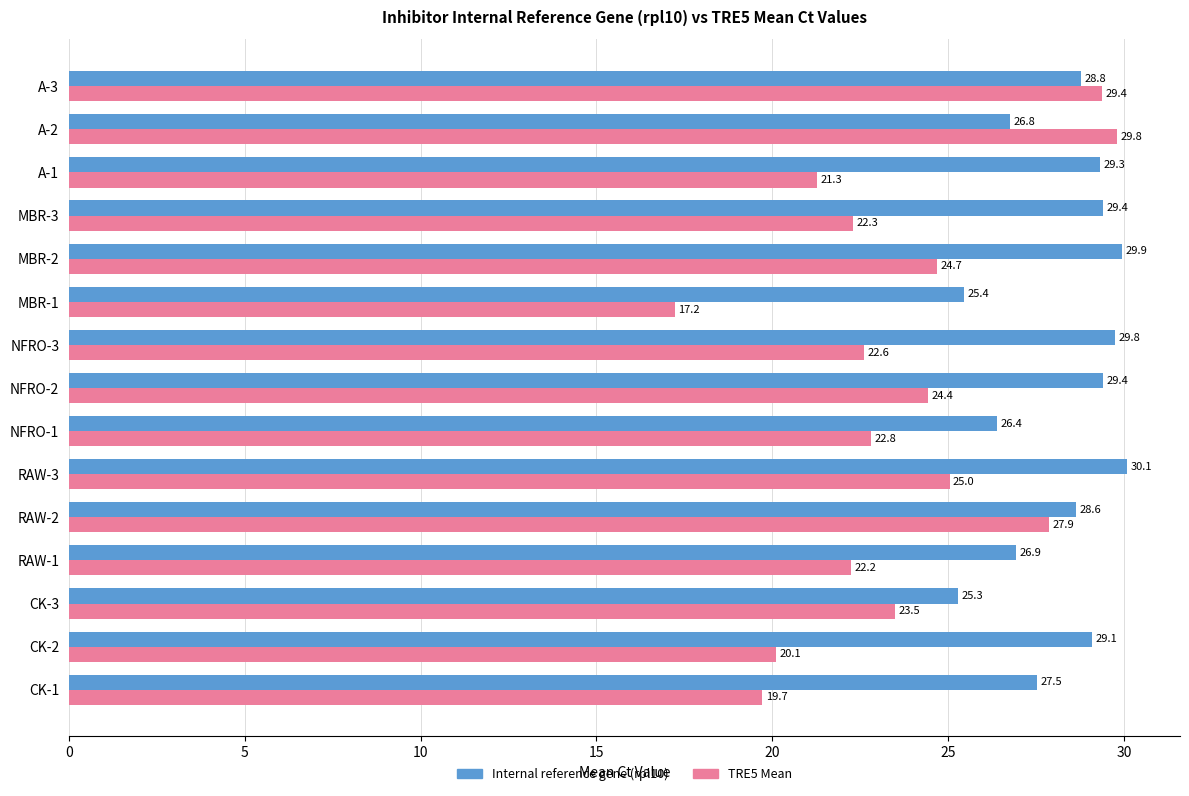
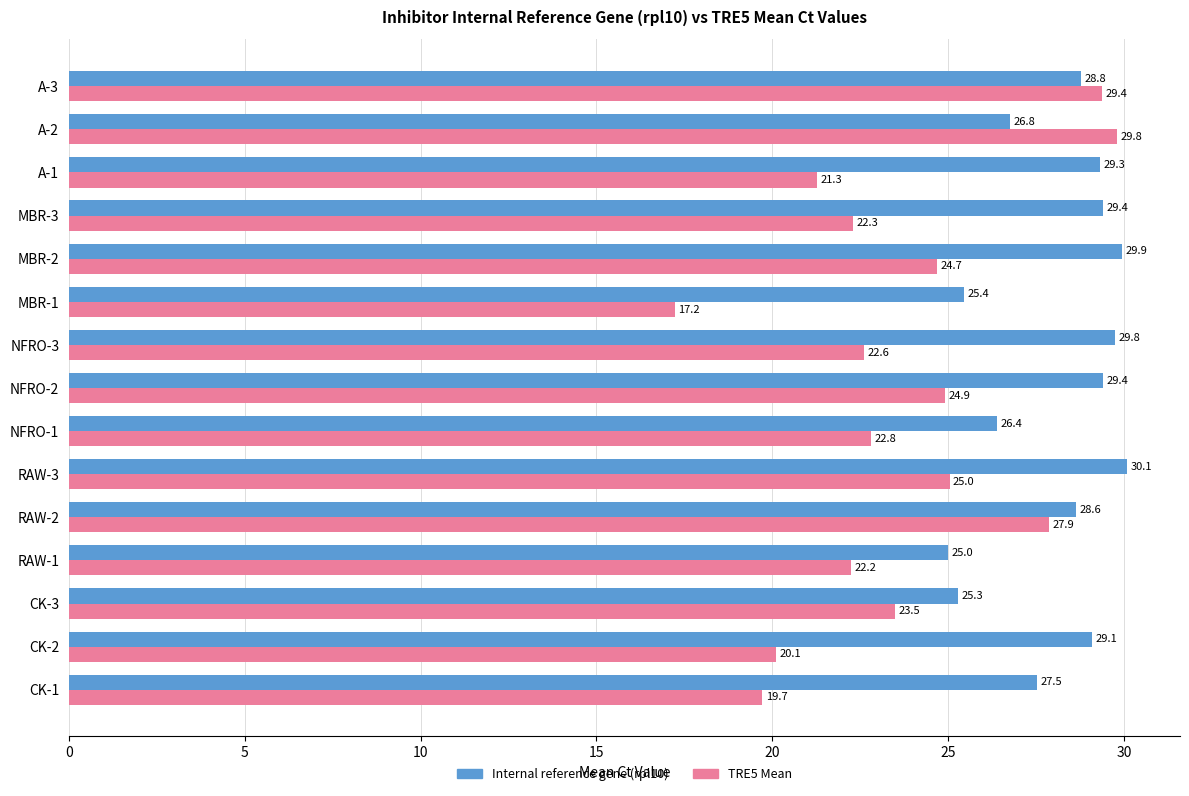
  {
    "Internal reference gene (rpl10)": {
      "A-3": 28.8,
      "A-2": 26.8,
      "A-1": 29.3,
      "MBR-3": 29.4,
      "MBR-2": 29.9,
      "MBR-1": 25.4,
      "NFRO-3": 29.8,
      "NFRO-2": 29.4,
      "NFRO-1": 26.4,
      "RAW-3": 30.1,
      "RAW-2": 28.6,
-     "RAW-1": 26.9,
+     "RAW-1": 25.0,
      "CK-3": 25.3,
      "CK-2": 29.1,
      "CK-1": 27.5
    },
    "TRE5 Mean": {
      "A-3": 29.4,
      "A-2": 29.8,
      "A-1": 21.3,
      "MBR-3": 22.3,
      "MBR-2": 24.7,
      "MBR-1": 17.2,
      "NFRO-3": 22.6,
-     "NFRO-2": 24.4,
+     "NFRO-2": 24.9,
      "NFRO-1": 22.8,
      "RAW-3": 25.0,
      "RAW-2": 27.9,
      "RAW-1": 22.2,
      "CK-3": 23.5,
      "CK-2": 20.1,
      "CK-1": 19.7
    }
  }
